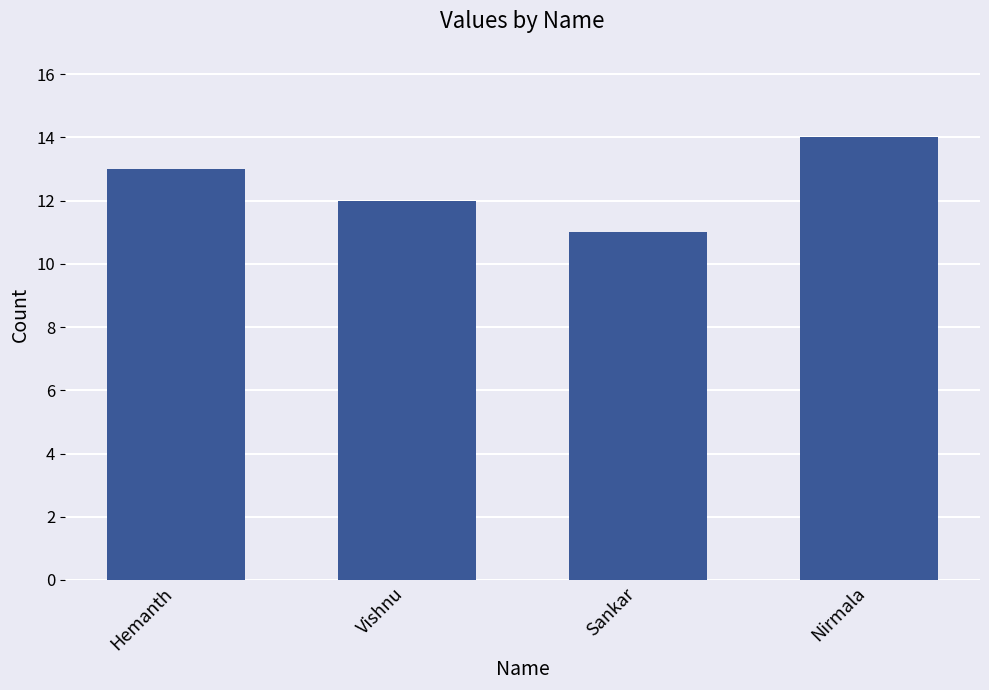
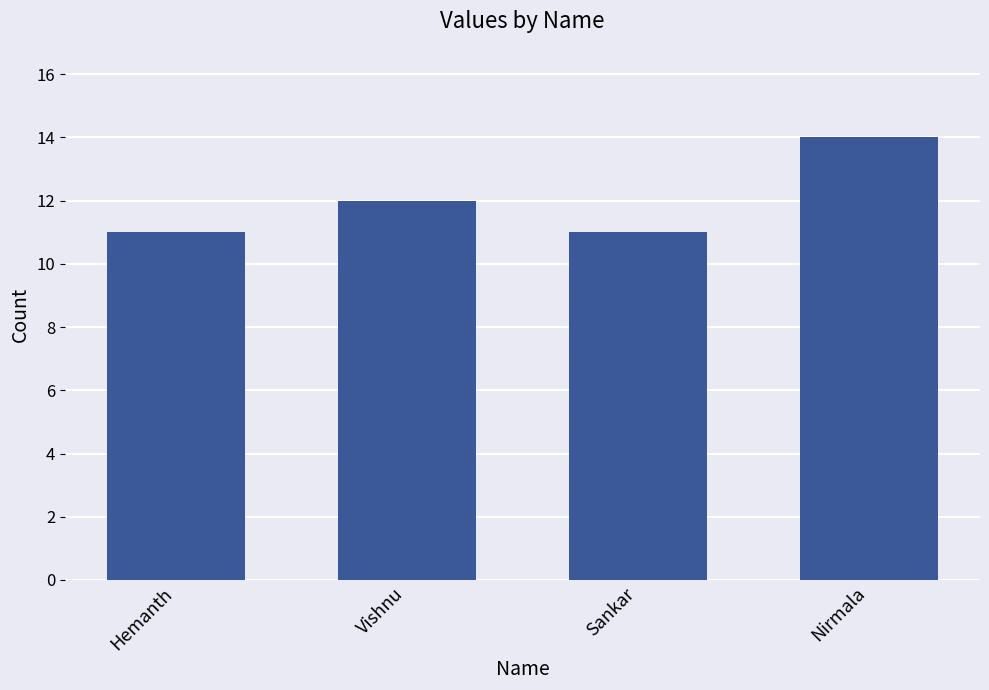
  {
-   "Hemanth": 13,
+   "Hemanth": 11,
    "Vishnu": 12,
    "Sankar": 11,
    "Nirmala": 14
  }
